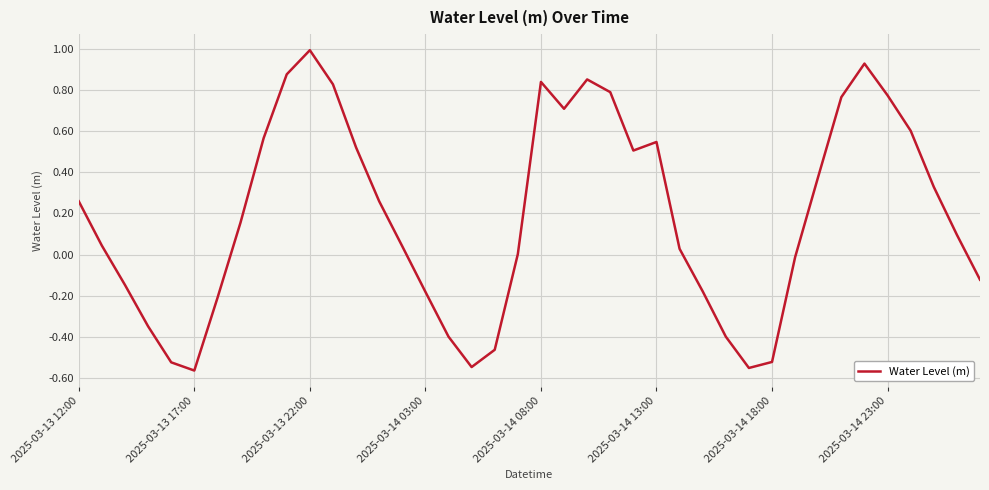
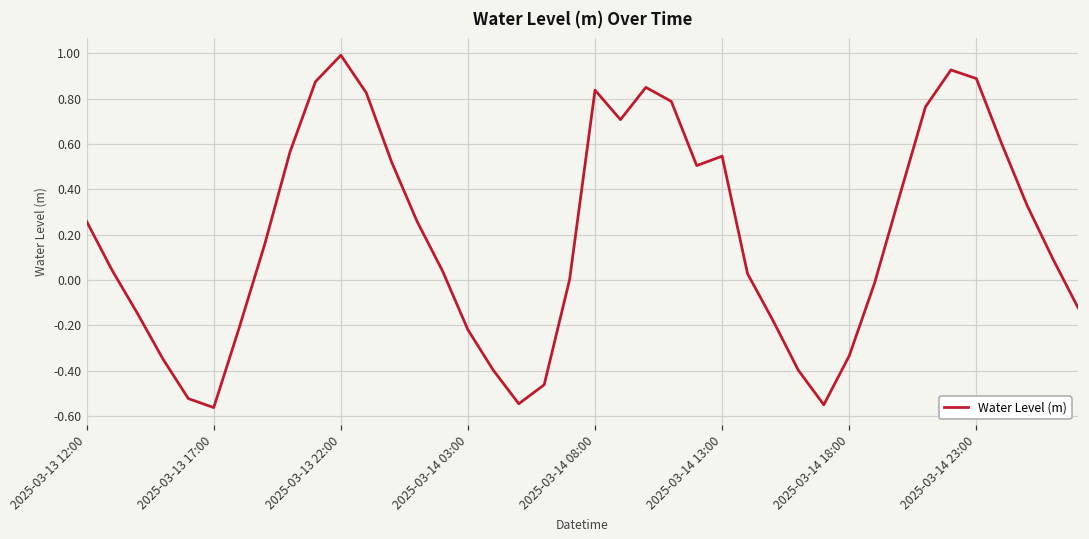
  {
    "2025-03-13 12:00": 0.26,
    "2025-03-13 17:00": -0.56,
    "2025-03-13 22:00": 0.99,
-   "2025-03-14 03:00": -0.18,
+   "2025-03-14 03:00": -0.22,
    "2025-03-14 08:00": 0.84,
    "2025-03-14 13:00": 0.55,
-   "2025-03-14 18:00": -0.52,
-   "2025-03-14 23:00": 0.77
+   "2025-03-14 18:00": -0.33,
+   "2025-03-14 23:00": 0.89
  }
